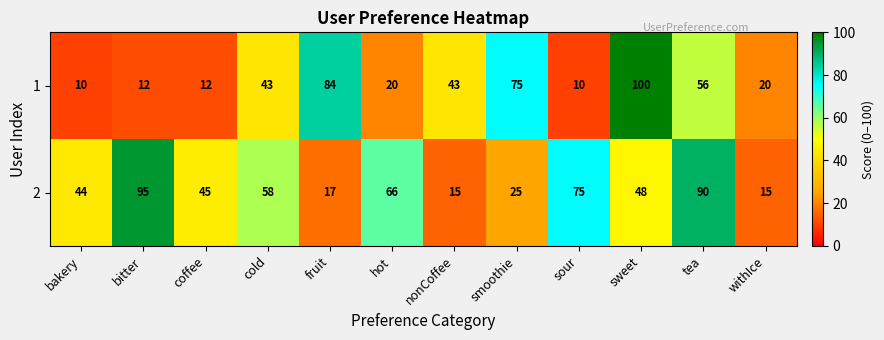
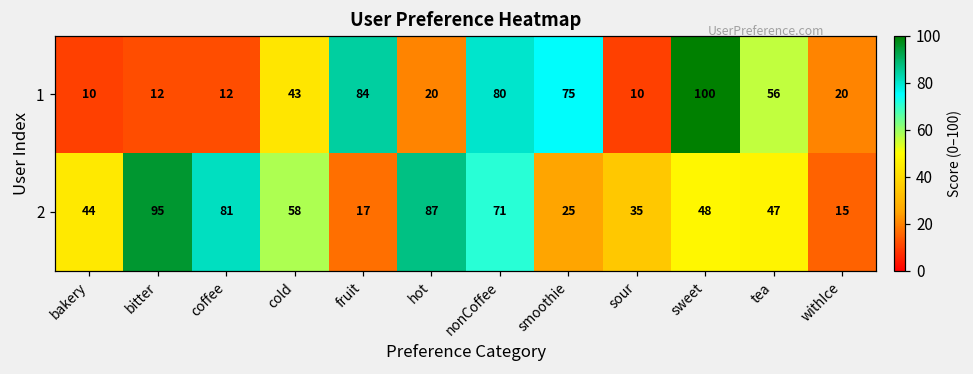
  {
    "1": {
      "bakery": 10,
      "bitter": 12,
      "coffee": 12,
      "cold": 43,
      "fruit": 84,
      "hot": 20,
-     "nonCoffee": 43,
+     "nonCoffee": 80,
      "smoothie": 75,
      "sour": 10,
      "sweet": 100,
      "tea": 56,
      "withIce": 20
    },
    "2": {
      "bakery": 44,
      "bitter": 95,
-     "coffee": 45,
+     "coffee": 81,
      "cold": 58,
      "fruit": 17,
-     "hot": 66,
-     "nonCoffee": 15,
+     "hot": 87,
+     "nonCoffee": 71,
      "smoothie": 25,
-     "sour": 75,
+     "sour": 35,
      "sweet": 48,
-     "tea": 90,
+     "tea": 47,
      "withIce": 15
    }
  }
